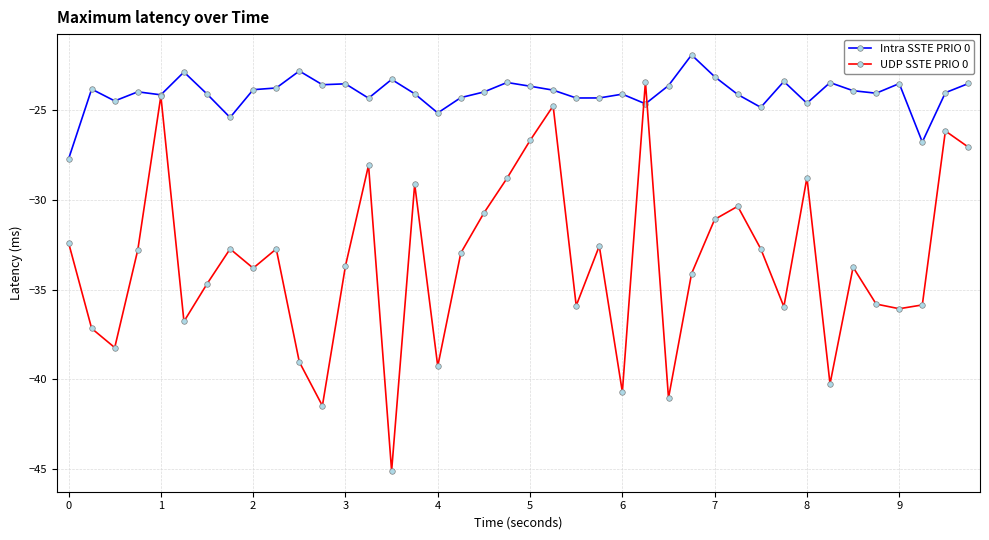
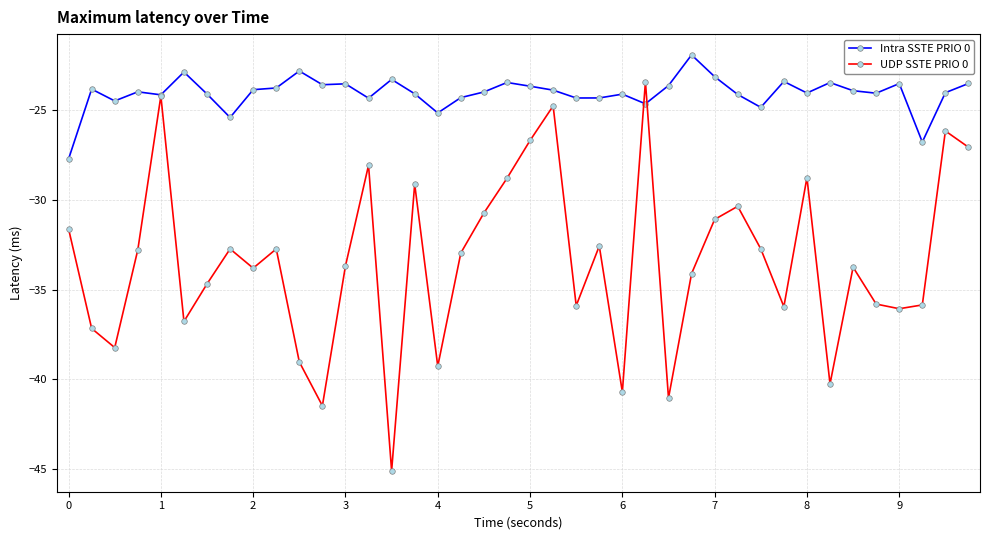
  {
    "Intra SSTE PRIO 0": {
      "0": -27.7,
      "4": -25.1,
-     "8": -24.6
+     "8": -24.0
    },
    "UDP SSTE PRIO 0": {
-     "0": -32.4,
+     "0": -31.6,
      "4": -39.3,
      "8": -28.7
    }
  }
